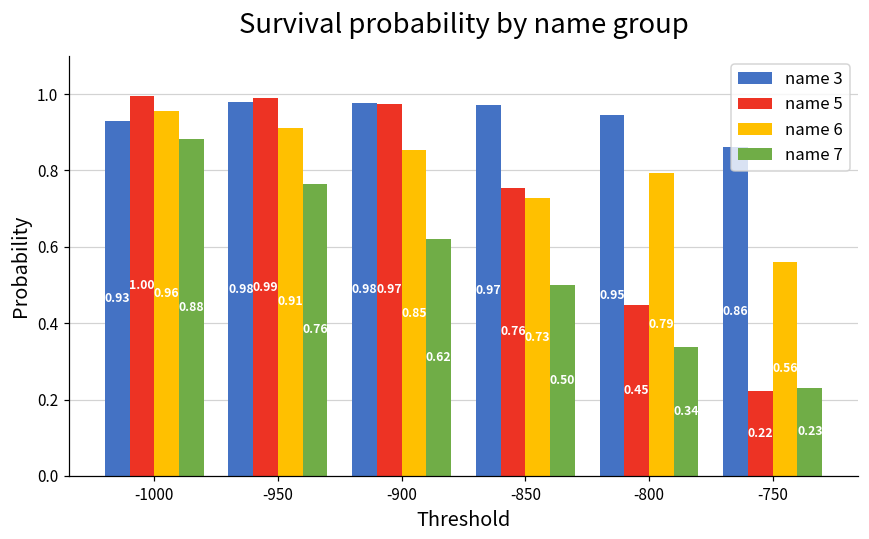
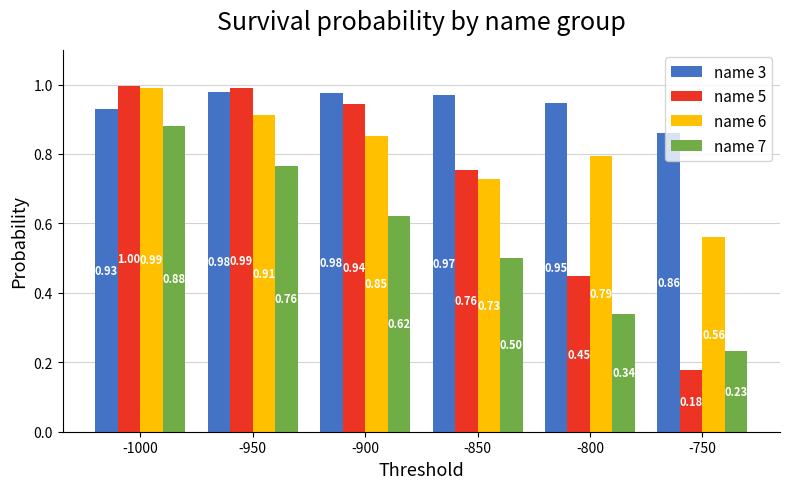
  {
    "name 3": {
      "-1000": 0.93,
      "-950": 0.98,
      "-900": 0.98,
      "-850": 0.97,
      "-800": 0.95
    },
    "name 5": {
      "-1000": 1.00,
      "-950": 0.99,
-     "-900": 0.97,
+     "-900": 0.94,
      "-850": 0.76,
      "-800": 0.45,
-     "-750": 0.22
+     "-750": 0.18
    },
    "name 6": {
-     "-1000": 0.96,
+     "-1000": 0.99,
      "-950": 0.91,
      "-900": 0.85,
      "-850": 0.73,
      "-800": 0.79,
      "-750": 0.56
    },
    "name 7": {
      "-1000": 0.88,
      "-950": 0.76,
      "-900": 0.62,
      "-850": 0.50,
      "-800": 0.34,
      "-750": 0.23
    }
  }
